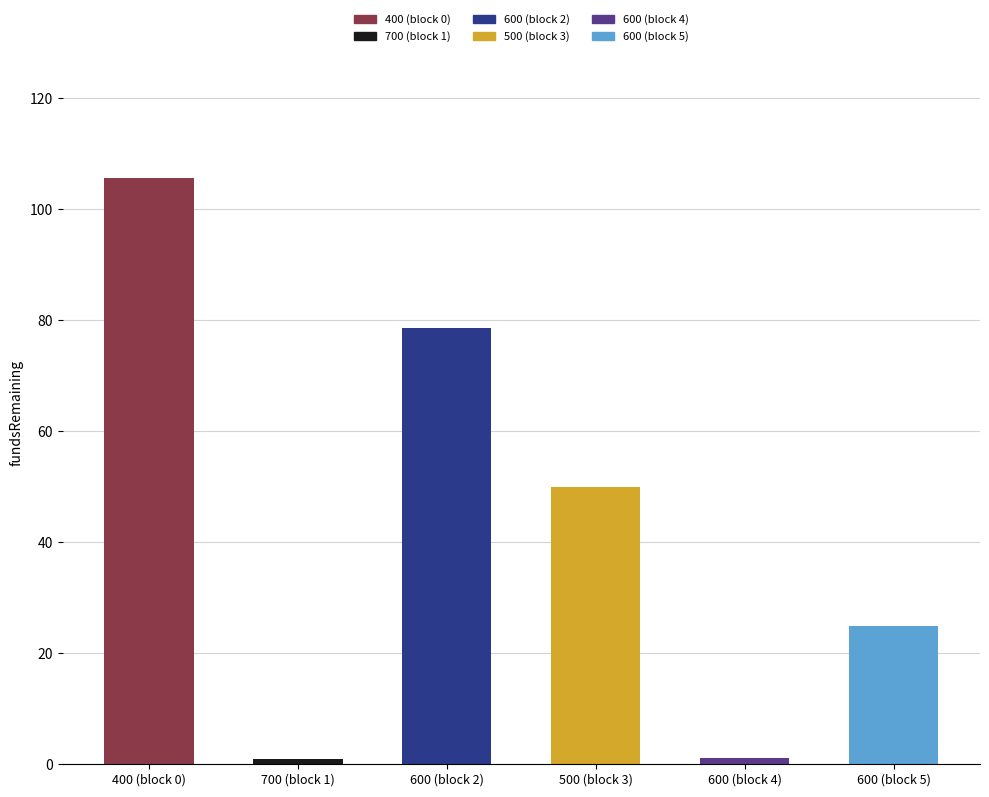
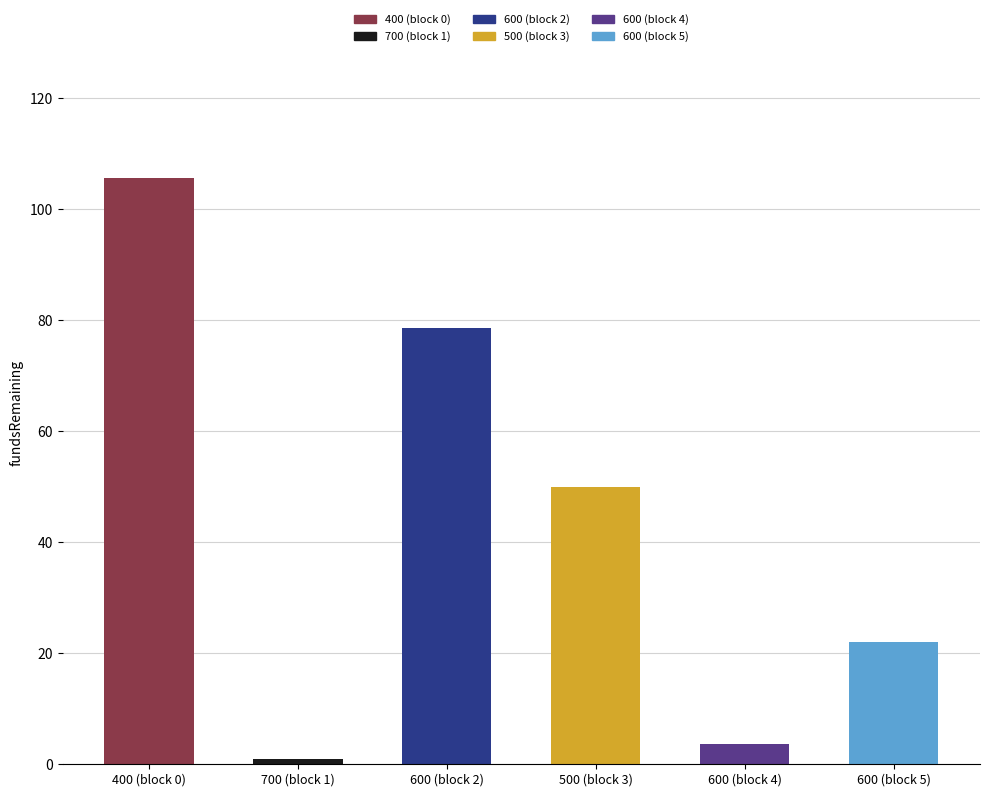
  {
    "400 (block 0)": 106,
    "700 (block 1)": 1,
    "600 (block 2)": 79,
    "500 (block 3)": 50,
-   "600 (block 4)": 1,
-   "600 (block 5)": 25
+   "600 (block 4)": 4,
+   "600 (block 5)": 22
  }
